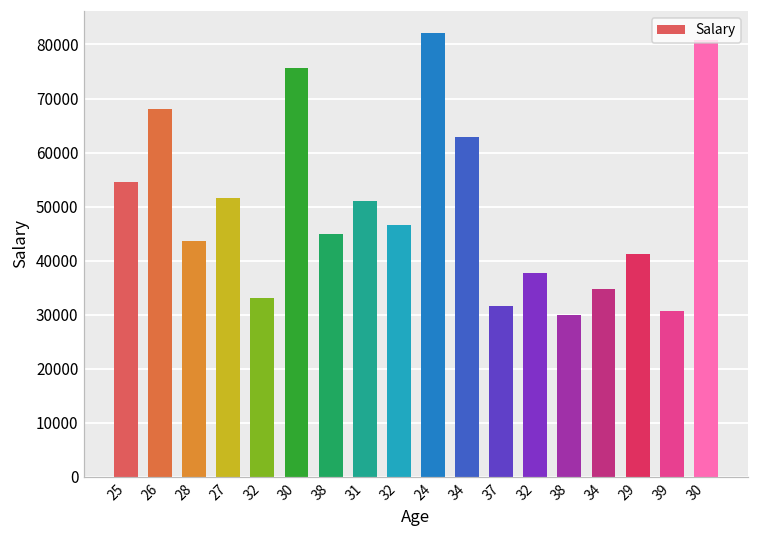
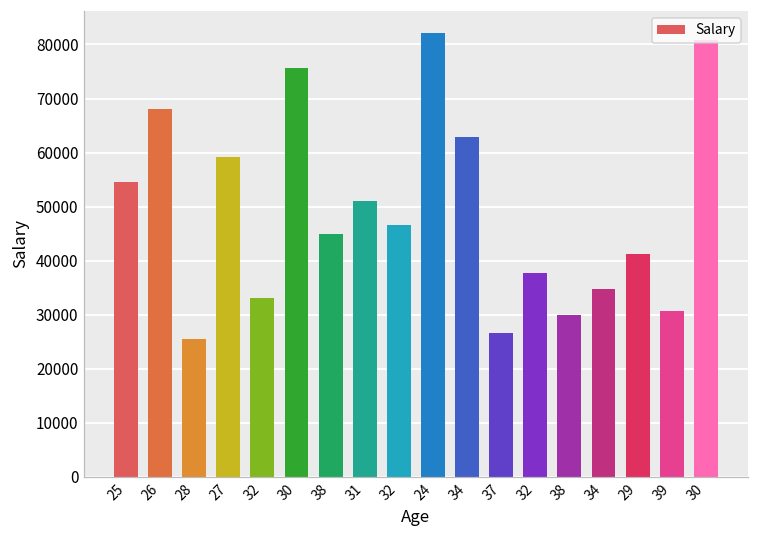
  {
    "25": 55000,
    "26": 68000,
-   "28": 44000,
-   "27": 52000,
+   "28": 26000,
+   "27": 59000,
    "31": 51000,
    "24": 82000,
-   "37": 32000,
+   "37": 27000,
    "29": 41000,
    "39": 31000
  }
